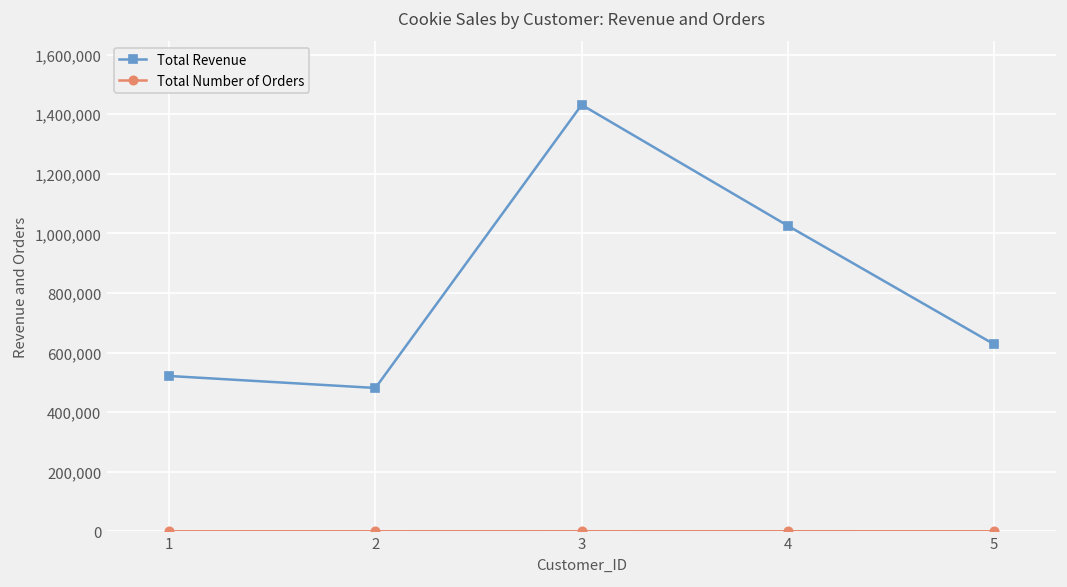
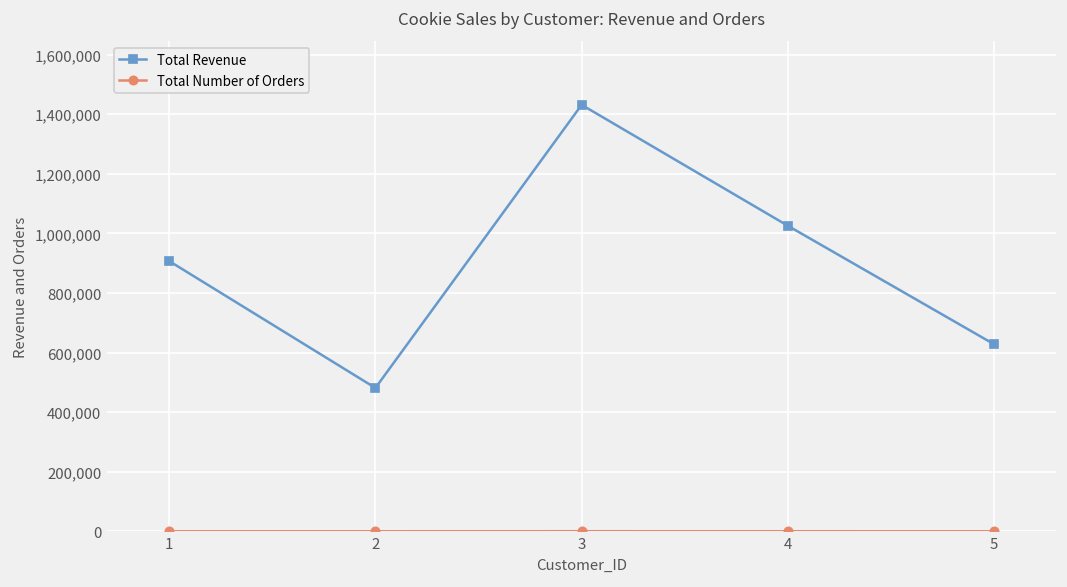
  {
    "Total Revenue": {
-     "1": "520,000",
+     "1": "910,000",
      "2": "480,000",
      "3": "1,430,000",
      "4": "1,030,000",
      "5": "630,000"
    },
    "Total Number of Orders": {
      "1": "0",
      "2": "0",
      "3": "0",
      "4": "0",
      "5": "0"
    }
  }
